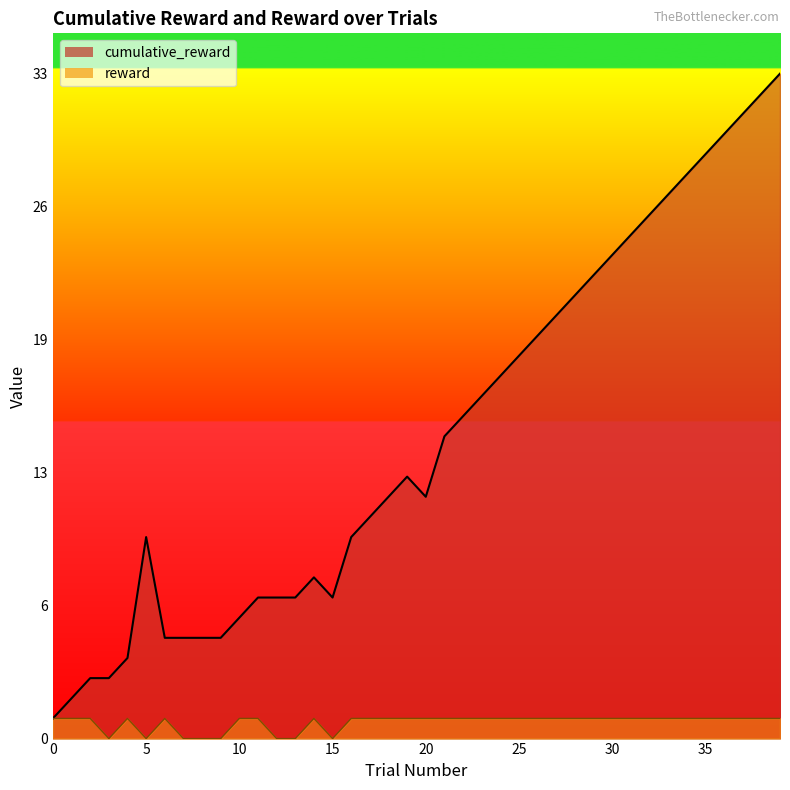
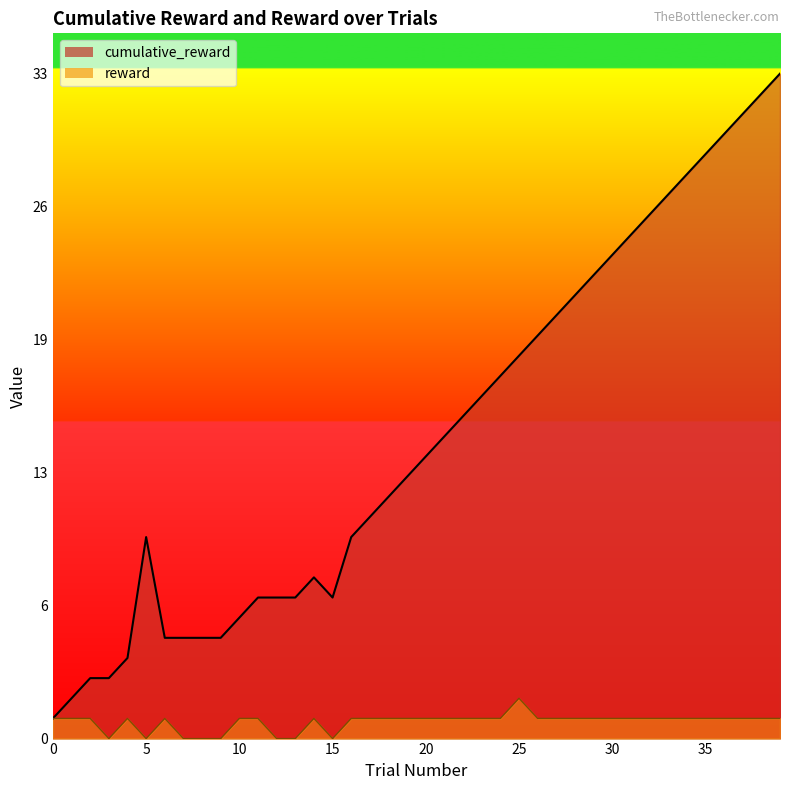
  {
    "cumulative_reward": {
      "5": 10,
      "10": 6,
      "15": 7,
-     "20": 12,
+     "20": 14,
      "25": 19,
      "30": 24,
      "35": 29
    },
    "reward": {
      "5": 0,
      "10": 1,
      "15": 0,
      "20": 1,
-     "25": 1,
+     "25": 2,
      "30": 1,
      "35": 1
    }
  }
